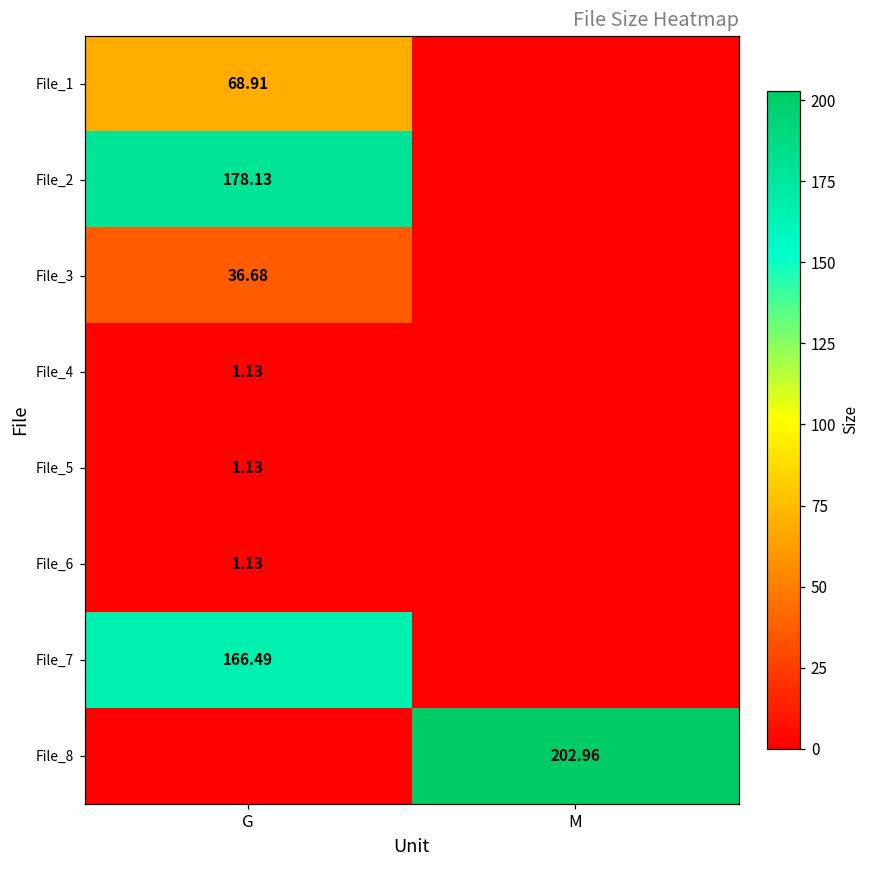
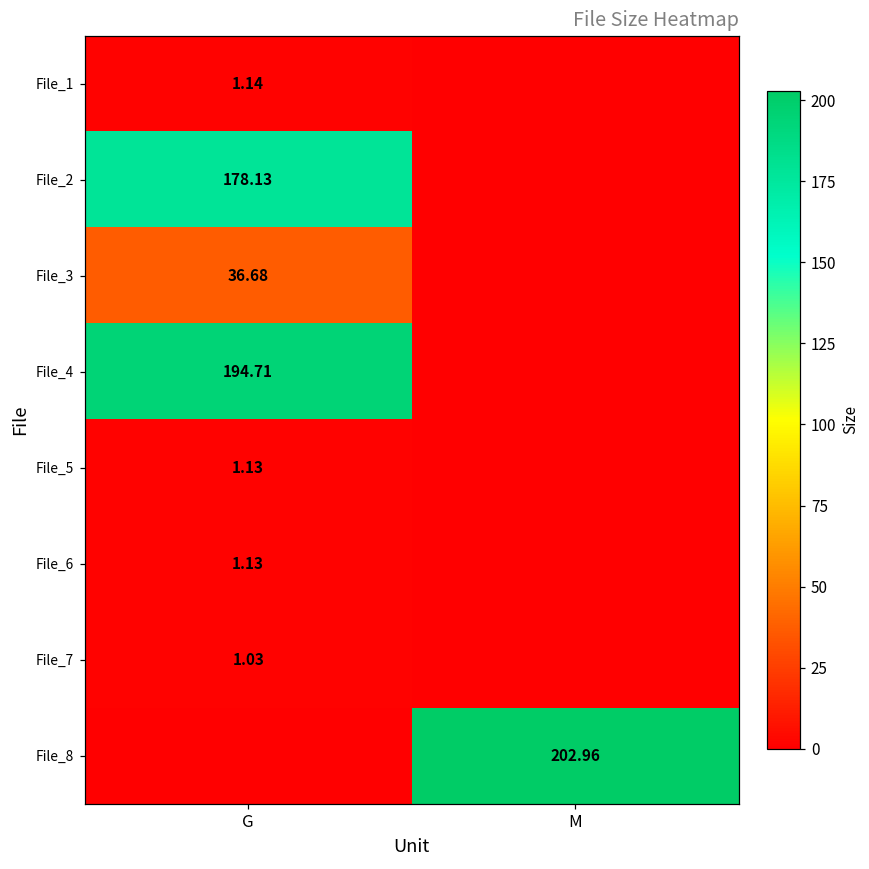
  {
    "File_1": {
-     "G": 68.91
+     "G": 1.14
    },
    "File_2": {
      "G": 178.13
    },
    "File_3": {
      "G": 36.68
    },
    "File_4": {
-     "G": 1.13
+     "G": 194.71
    },
    "File_5": {
      "G": 1.13
    },
    "File_6": {
      "G": 1.13
    },
    "File_7": {
-     "G": 166.49
+     "G": 1.03
    },
    "File_8": {
      "M": 202.96
    }
  }
